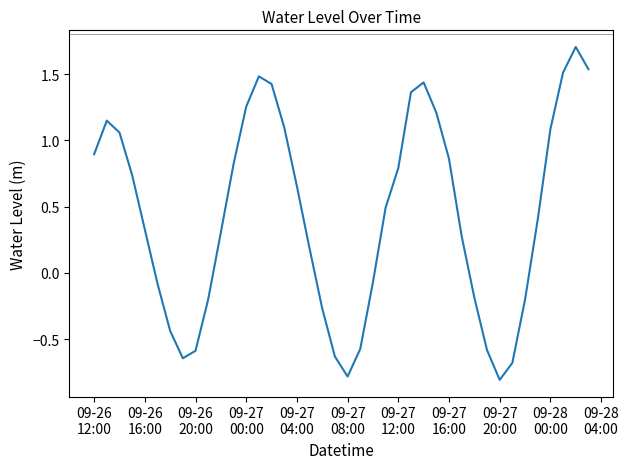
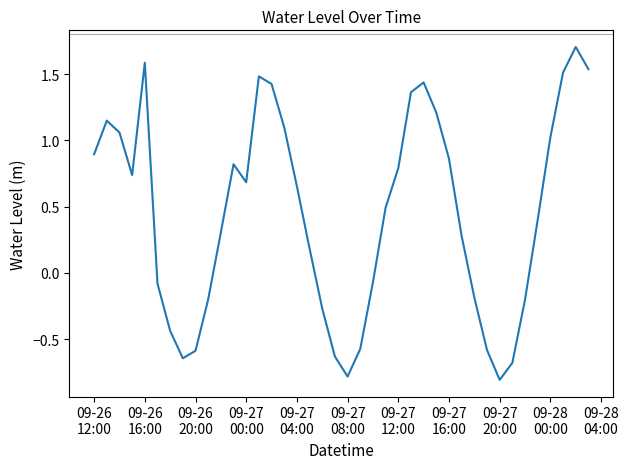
  {
    "09-26 12:00": 0.90,
-   "09-26 16:00": 0.33,
+   "09-26 16:00": 1.59,
    "09-26 20:00": -0.59,
-   "09-27 00:00": 1.26,
+   "09-27 00:00": 0.68,
    "09-27 04:00": 0.65,
    "09-27 08:00": -0.78,
    "09-27 12:00": 0.79,
    "09-27 16:00": 0.86,
    "09-27 20:00": -0.81,
-   "09-28 00:00": 1.08
+   "09-28 00:00": 1.02
  }
